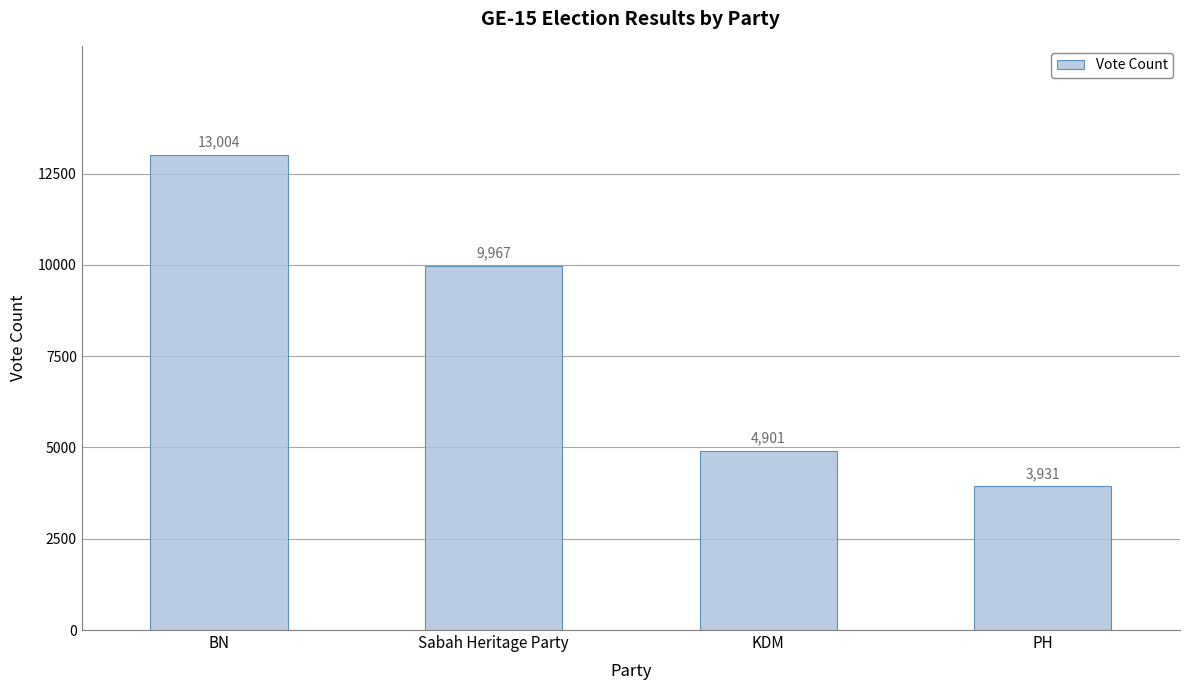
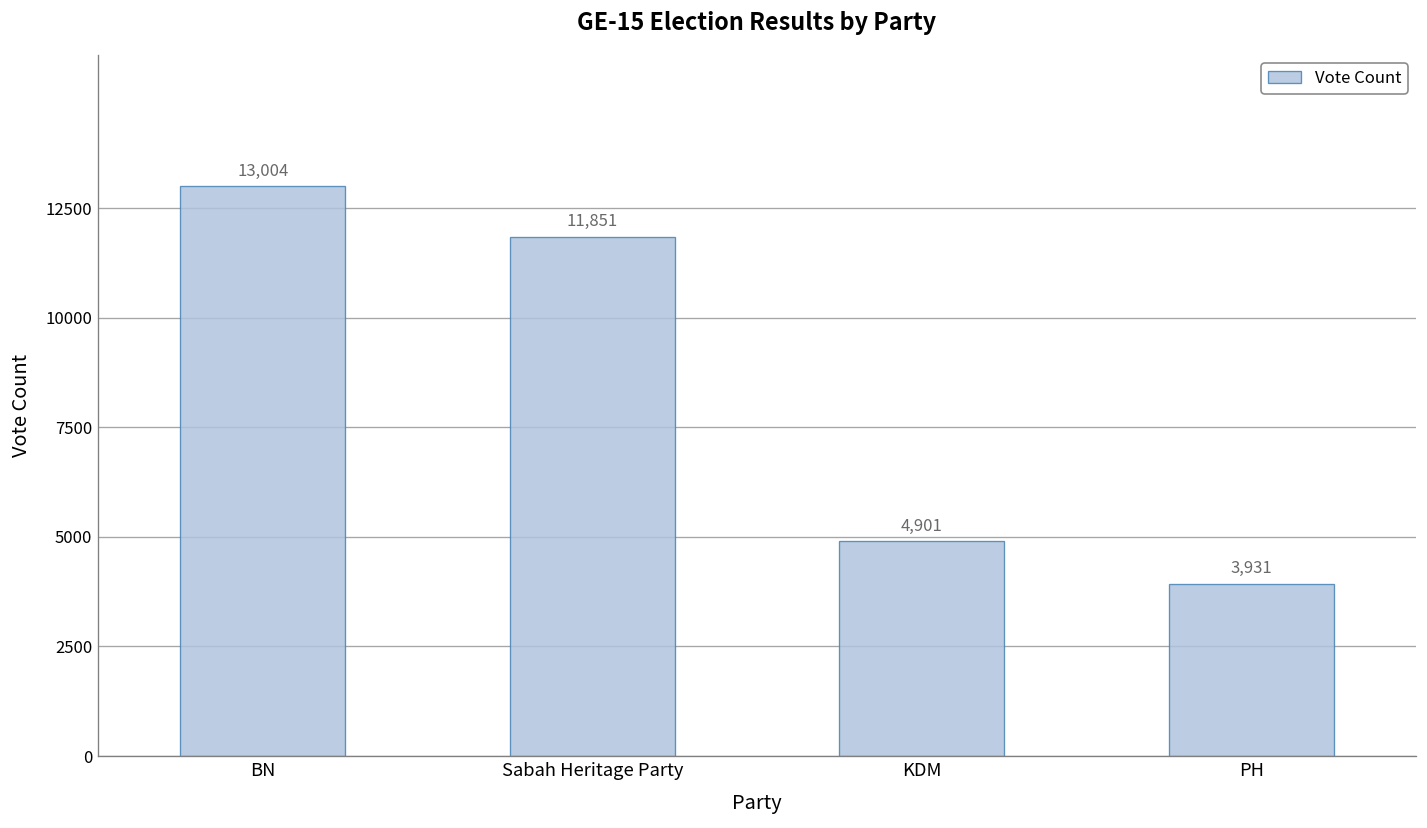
  {
    "BN": "13,004",
-   "Sabah Heritage Party": "9,967",
+   "Sabah Heritage Party": "11,851",
    "KDM": "4,901",
    "PH": "3,931"
  }
